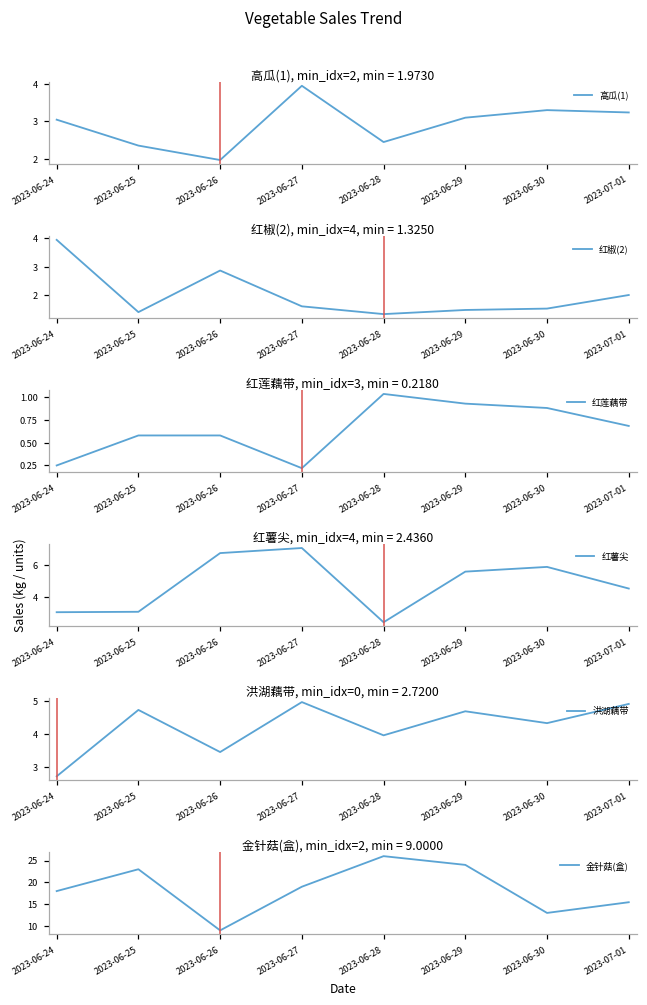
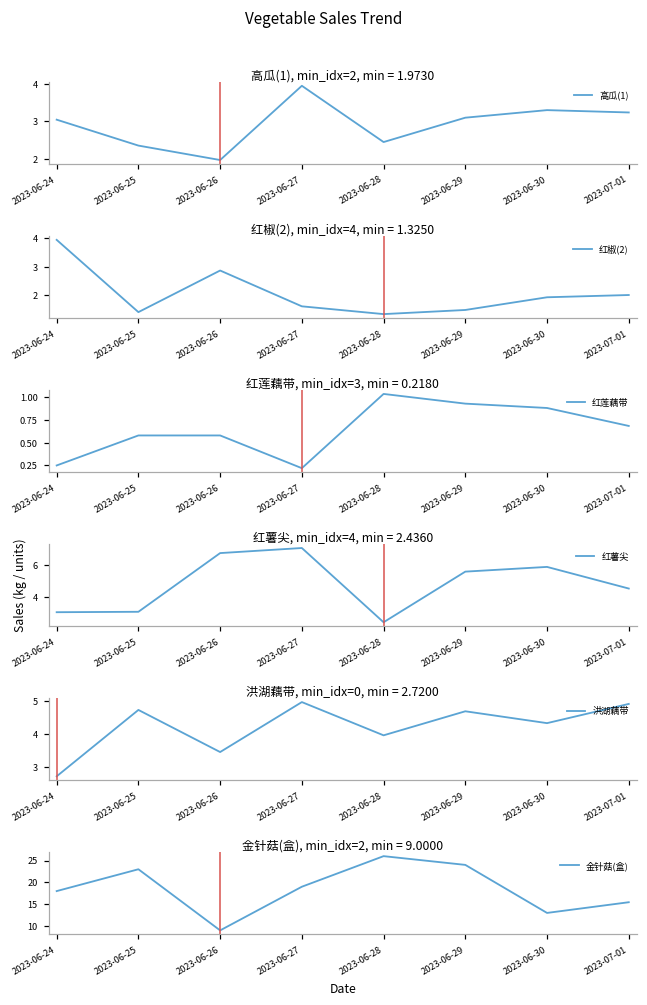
  {
    "高瓜(1), min_idx=2, min = 1.9730": {
      "2023-06-24": 3.0,
      "2023-06-25": 2.4,
      "2023-06-26": 2.0,
      "2023-06-27": 3.9,
      "2023-06-28": 2.5,
      "2023-06-29": 3.1,
      "2023-06-30": 3.3,
      "2023-07-01": 3.2
    },
    "红椒(2), min_idx=4, min = 1.3250": {
      "2023-06-24": 4.0,
      "2023-06-25": 1.4,
      "2023-06-26": 2.9,
      "2023-06-27": 1.6,
      "2023-06-28": 1.3,
      "2023-06-29": 1.5,
-     "2023-06-30": 1.5,
+     "2023-06-30": 1.9,
      "2023-07-01": 2.0
    },
    "红莲藕带, min_idx=3, min = 0.2180": {
      "2023-06-24": 0.2,
      "2023-06-25": 0.6,
      "2023-06-26": 0.6,
      "2023-06-27": 0.2,
      "2023-06-28": 1.0,
      "2023-06-29": 0.9,
      "2023-06-30": 0.9,
      "2023-07-01": 0.7
    },
    "红薯尖, min_idx=4, min = 2.4360": {
      "2023-06-24": 3.1,
      "2023-06-25": 3.1,
      "2023-06-26": 6.7,
      "2023-06-27": 7.1,
      "2023-06-28": 2.4,
      "2023-06-29": 5.6,
      "2023-06-30": 5.9,
      "2023-07-01": 4.5
    },
    "洪湖藕带, min_idx=0, min = 2.7200": {
      "2023-06-24": 2.7,
      "2023-06-25": 4.7,
      "2023-06-26": 3.5,
      "2023-06-27": 5.0,
      "2023-06-28": 4.0,
      "2023-06-29": 4.7,
      "2023-06-30": 4.3,
      "2023-07-01": 4.9
    },
    "金针菇(盒), min_idx=2, min = 9.0000": {
      "2023-06-24": 18,
      "2023-06-25": 23,
      "2023-06-26": 9,
      "2023-06-27": 19,
      "2023-06-28": 26,
      "2023-06-29": 24,
      "2023-06-30": 13,
      "2023-07-01": 15
    }
  }
